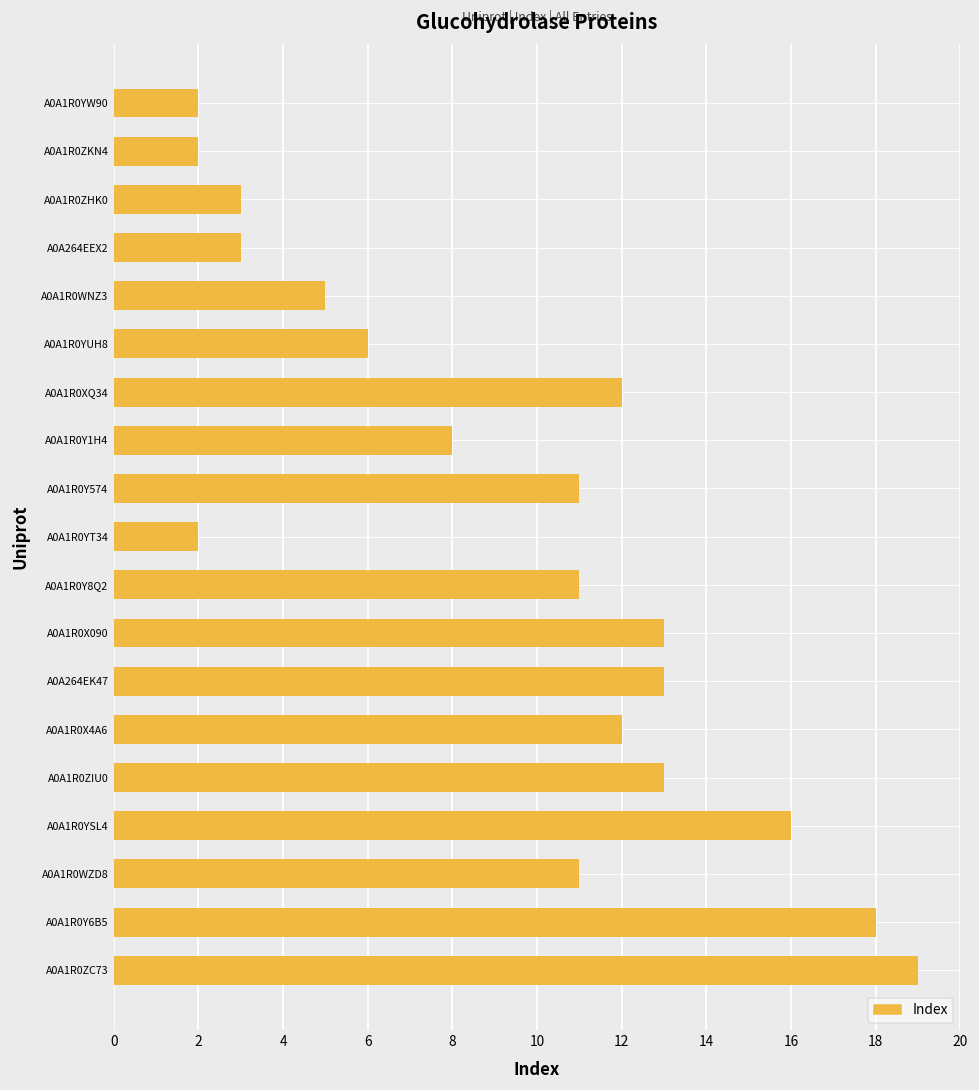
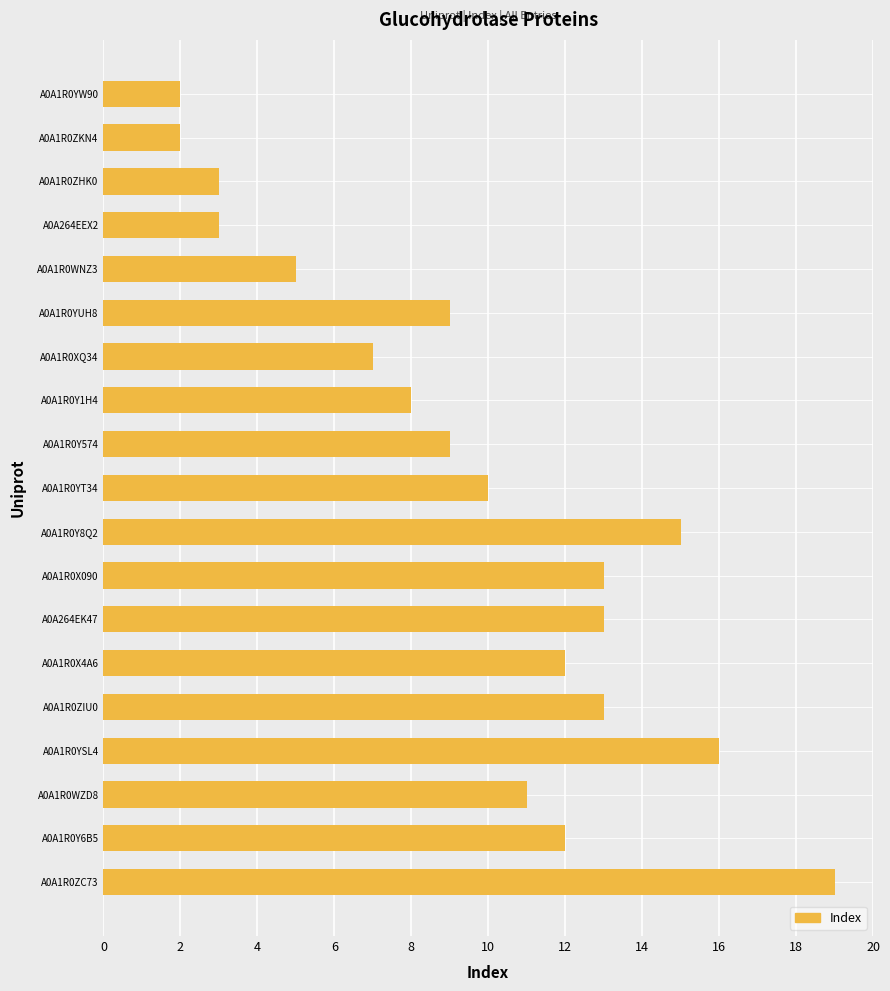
  {
    "A0A1R0YW90": 2,
    "A0A1R0ZKN4": 2,
    "A0A1R0ZHK0": 3,
    "A0A264EEX2": 3,
    "A0A1R0WNZ3": 5,
-   "A0A1R0YUH8": 6,
-   "A0A1R0XQ34": 12,
+   "A0A1R0YUH8": 9,
+   "A0A1R0XQ34": 7,
    "A0A1R0Y1H4": 8,
-   "A0A1R0Y574": 11,
-   "A0A1R0YT34": 2,
-   "A0A1R0Y8Q2": 11,
+   "A0A1R0Y574": 9,
+   "A0A1R0YT34": 10,
+   "A0A1R0Y8Q2": 15,
    "A0A1R0X090": 13,
    "A0A264EK47": 13,
    "A0A1R0X4A6": 12,
    "A0A1R0ZIU0": 13,
    "A0A1R0YSL4": 16,
    "A0A1R0WZD8": 11,
-   "A0A1R0Y6B5": 18,
+   "A0A1R0Y6B5": 12,
    "A0A1R0ZC73": 19
  }
